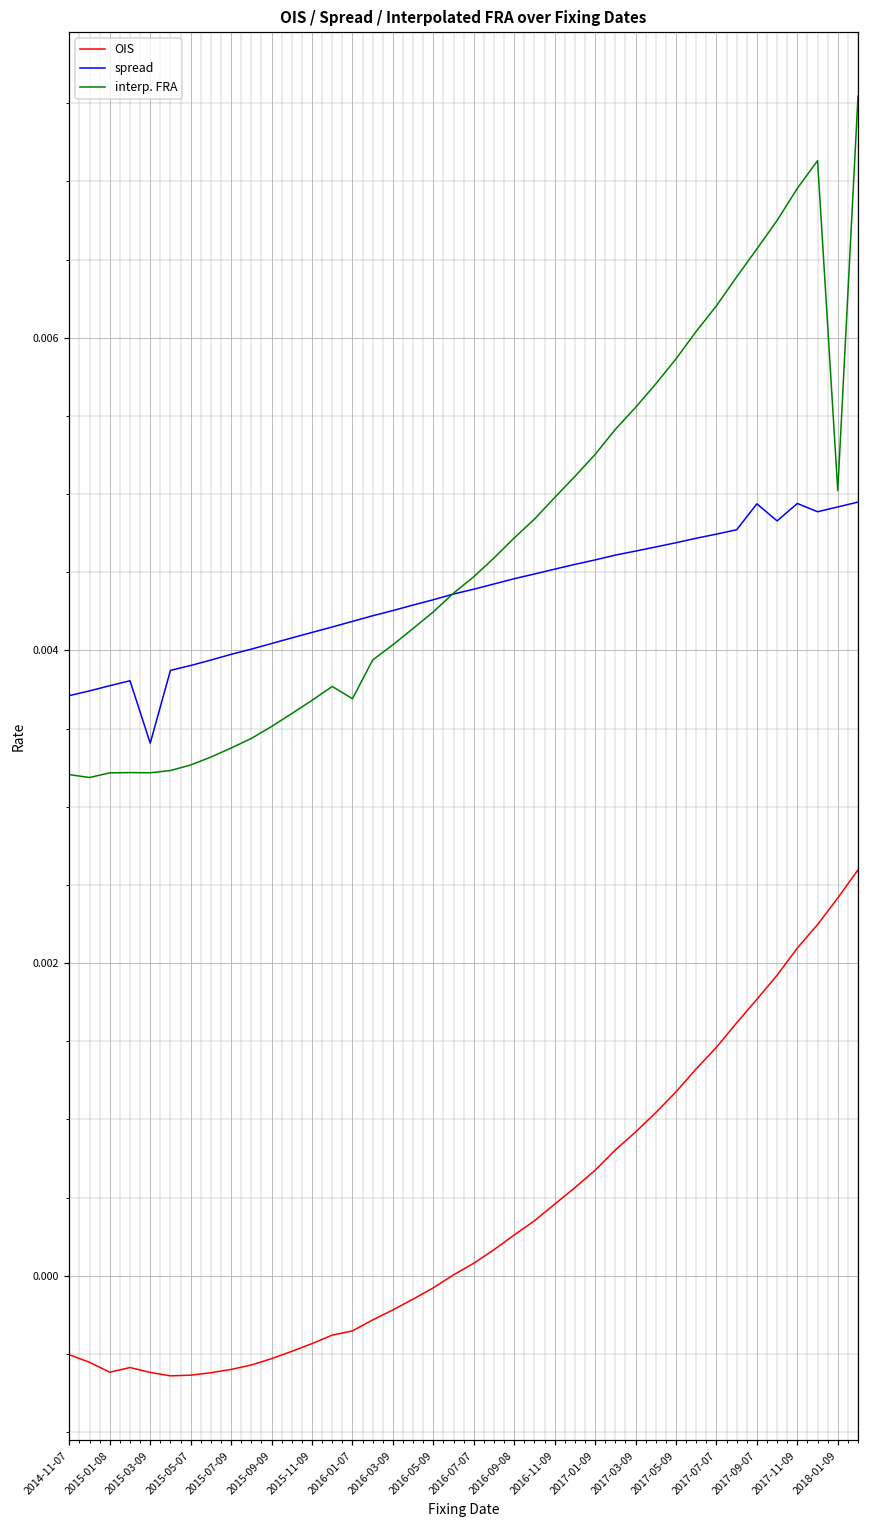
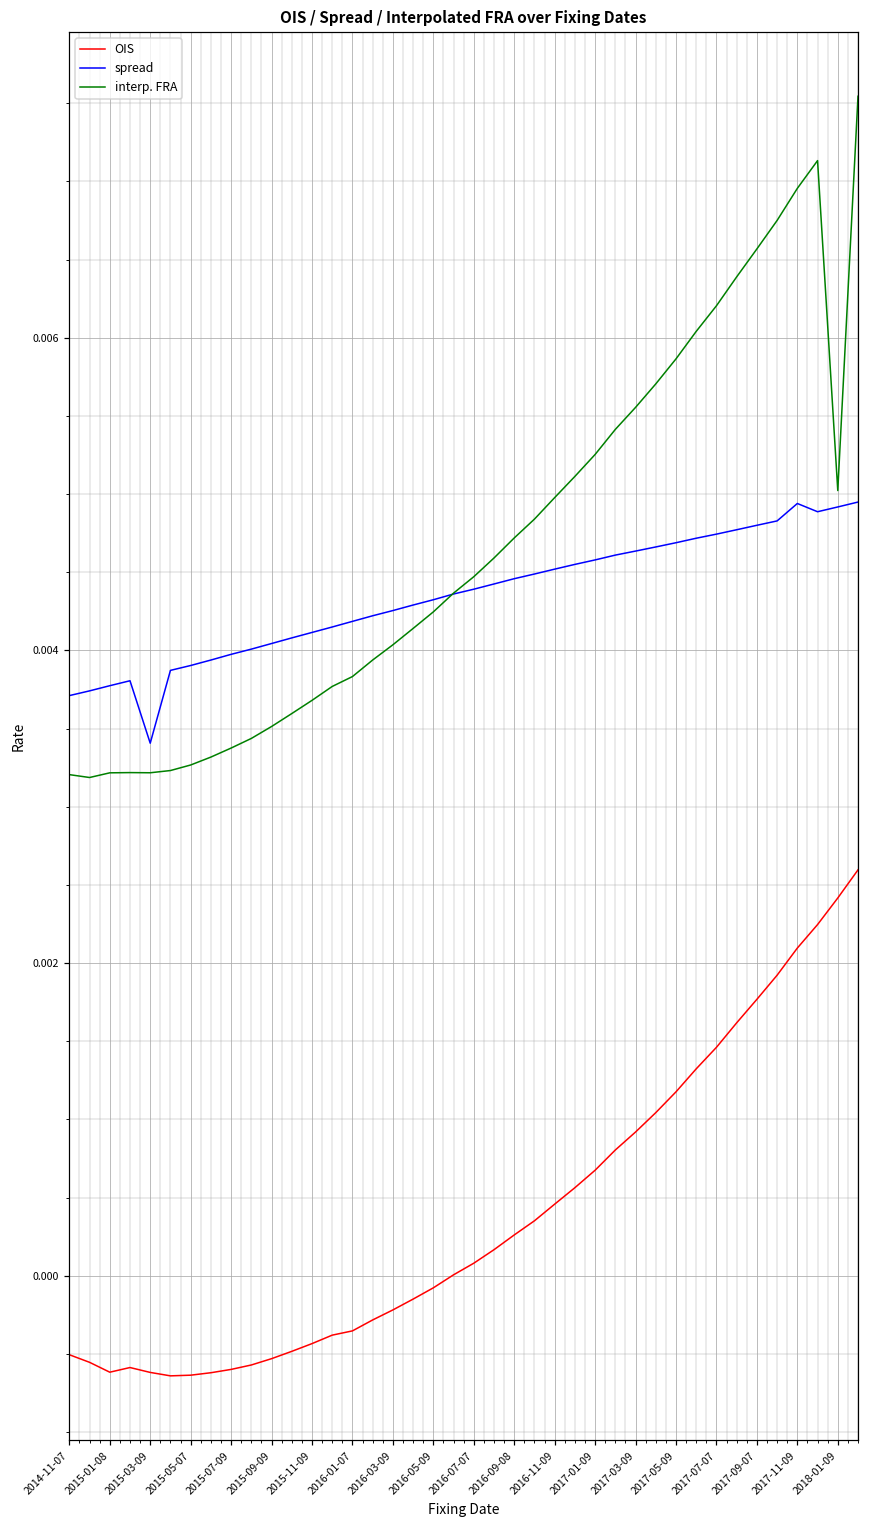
  {
    "OIS": {
      "2014-11-07": -0.00051,
      "2015-01-08": -0.00062,
      "2015-03-09": -0.00062,
      "2015-05-07": -0.00064,
      "2015-07-09": -0.00060,
      "2015-09-09": -0.00053,
      "2015-11-09": -0.00043,
      "2016-01-07": -0.00035,
      "2016-03-09": -0.00022,
      "2016-05-09": -0.00008,
      "2016-07-07": 0.00008,
      "2016-09-08": 0.00026,
      "2016-11-09": 0.00046,
      "2017-01-09": 0.00067,
      "2017-03-09": 0.00092,
      "2017-05-09": 0.00118,
      "2017-07-07": 0.00146,
      "2017-09-07": 0.00177,
      "2017-11-09": 0.00210,
      "2018-01-09": 0.00242
    },
    "spread": {
      "2014-11-07": 0.00371,
      "2015-01-08": 0.00377,
      "2015-03-09": 0.00341,
      "2015-05-07": 0.00390,
      "2015-07-09": 0.00397,
      "2015-09-09": 0.00404,
      "2015-11-09": 0.00412,
      "2016-01-07": 0.00419,
      "2016-03-09": 0.00426,
      "2016-05-09": 0.00432,
      "2016-07-07": 0.00439,
      "2016-09-08": 0.00446,
      "2016-11-09": 0.00452,
      "2017-01-09": 0.00458,
      "2017-03-09": 0.00464,
      "2017-05-09": 0.00469,
      "2017-07-07": 0.00474,
-     "2017-09-07": 0.00494,
+     "2017-09-07": 0.00480,
      "2017-11-09": 0.00494,
      "2018-01-09": 0.00492
    },
    "interp. FRA": {
      "2014-11-07": 0.00321,
      "2015-01-08": 0.00322,
      "2015-03-09": 0.00322,
      "2015-05-07": 0.00327,
      "2015-07-09": 0.00338,
      "2015-09-09": 0.00351,
      "2015-11-09": 0.00368,
-     "2016-01-07": 0.00369,
+     "2016-01-07": 0.00383,
      "2016-03-09": 0.00404,
      "2016-05-09": 0.00425,
      "2016-07-07": 0.00447,
      "2016-09-08": 0.00472,
      "2016-11-09": 0.00498,
      "2017-01-09": 0.00525,
      "2017-03-09": 0.00555,
      "2017-05-09": 0.00587,
      "2017-07-07": 0.00620,
      "2017-09-07": 0.00657,
      "2017-11-09": 0.00696,
      "2018-01-09": 0.00502
    }
  }
